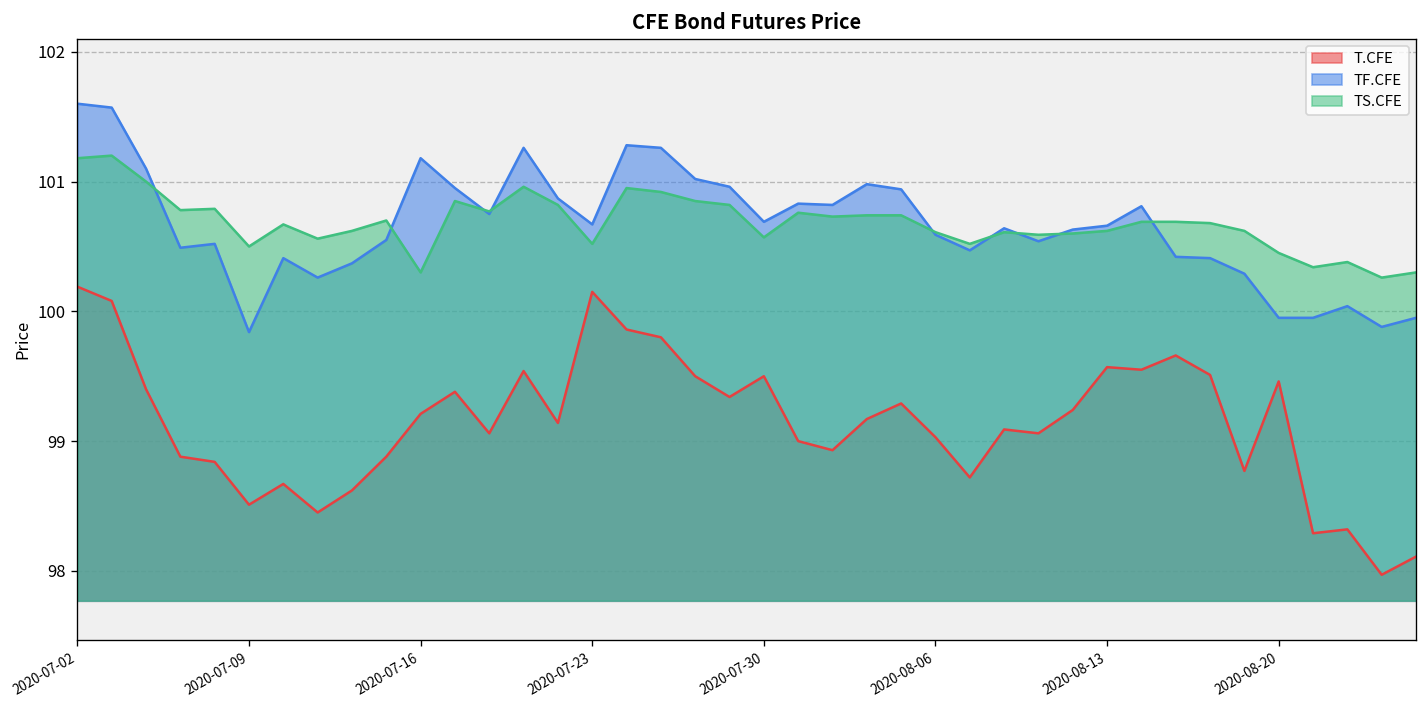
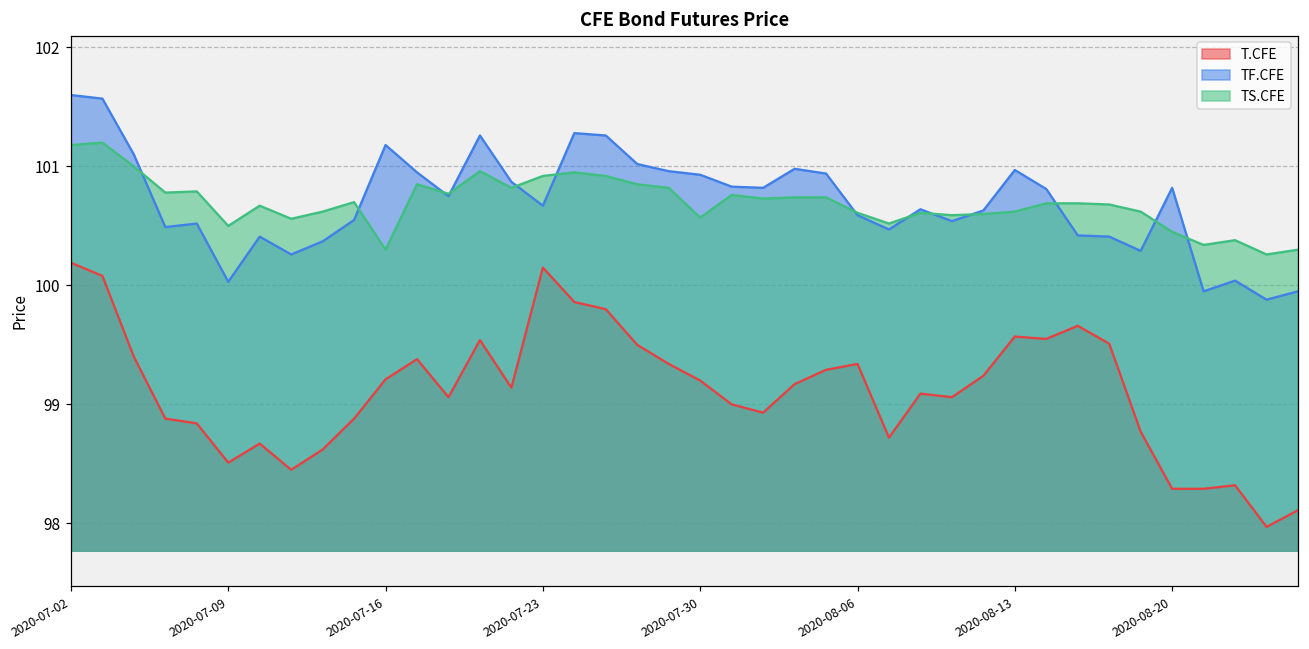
  {
    "T.CFE": {
      "2020-07-02": 100.19,
      "2020-07-09": 98.51,
      "2020-07-16": 99.21,
      "2020-07-23": 100.15,
-     "2020-07-30": 99.5,
-     "2020-08-06": 99.03,
+     "2020-07-30": 99.2,
+     "2020-08-06": 99.34,
      "2020-08-13": 99.57,
-     "2020-08-20": 99.46
+     "2020-08-20": 98.29
    },
    "TF.CFE": {
      "2020-07-02": 101.60,
-     "2020-07-09": 99.84,
+     "2020-07-09": 100.03,
      "2020-07-16": 101.18,
      "2020-07-23": 100.67,
-     "2020-07-30": 100.69,
-     "2020-08-13": 100.66,
-     "2020-08-20": 99.95
+     "2020-07-30": 100.93,
+     "2020-08-13": 100.97,
+     "2020-08-20": 100.82
    },
    "TS.CFE": {
      "2020-07-02": 101.18,
      "2020-07-09": 100.50,
      "2020-07-16": 100.30,
-     "2020-07-23": 100.52,
+     "2020-07-23": 100.92,
      "2020-07-30": 100.57,
      "2020-08-13": 100.62,
      "2020-08-20": 100.45
    }
  }
